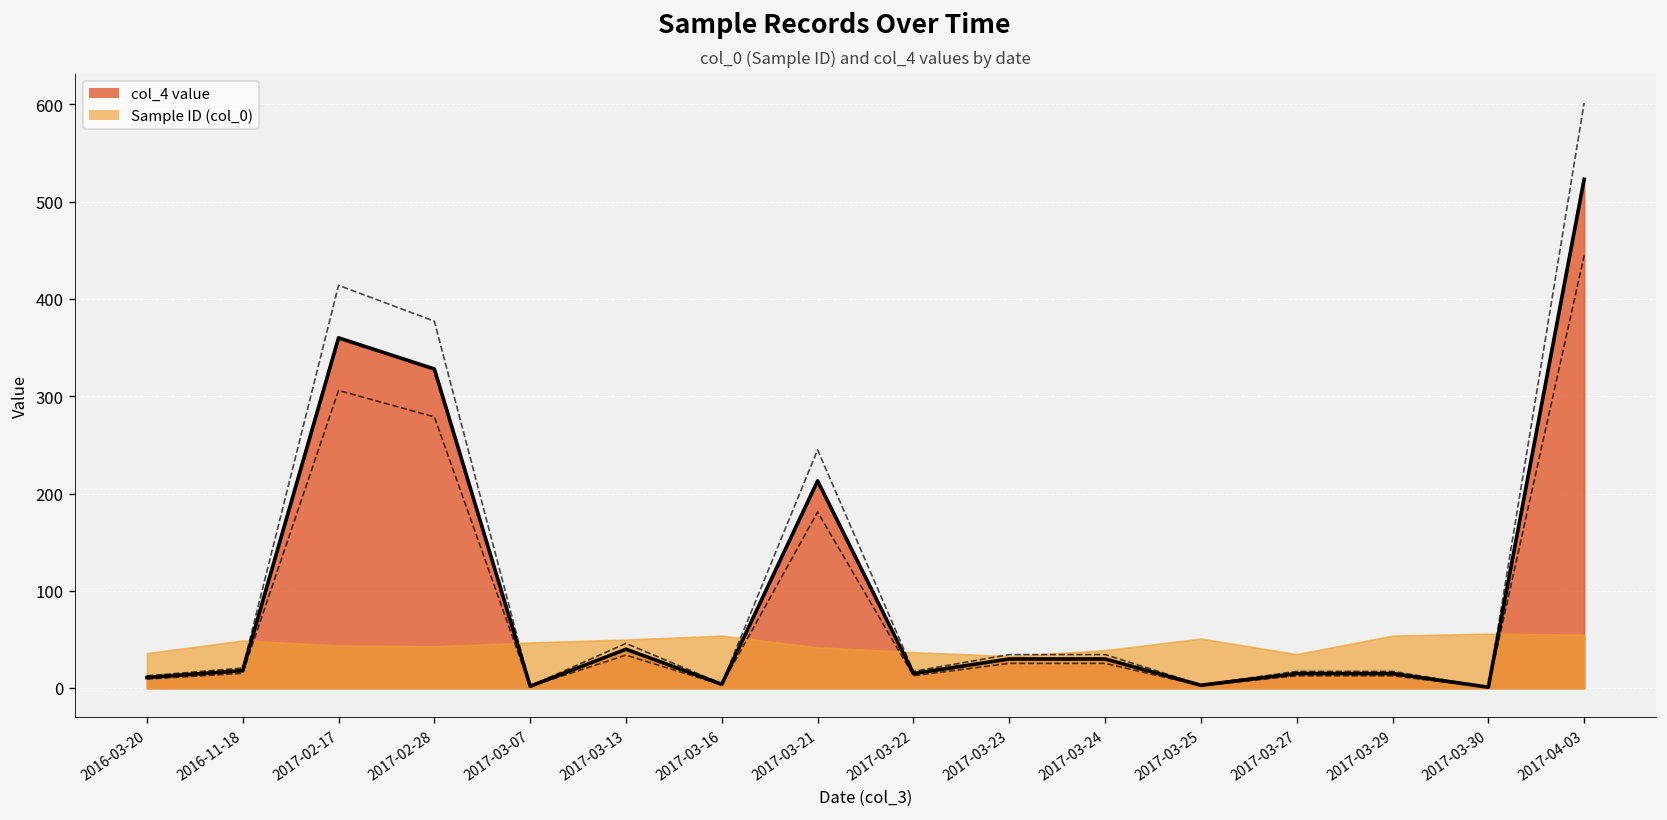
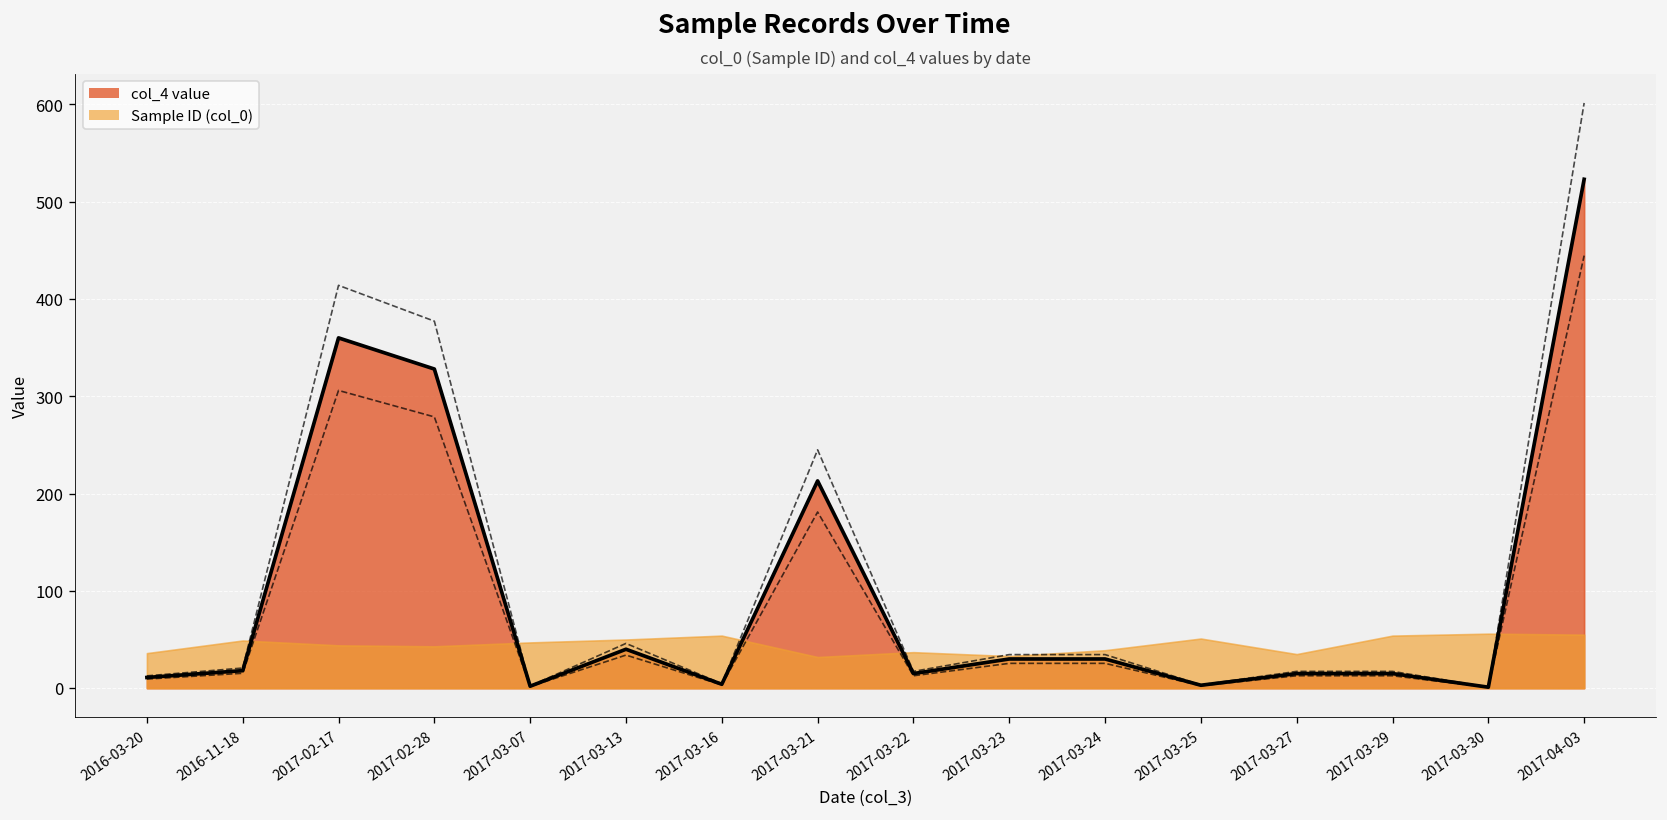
  {
    "col_4 value": {
      "2017-02-17": 360,
      "2017-02-28": 330,
      "2017-03-13": 40,
      "2017-03-21": 210,
      "2017-03-24": 30,
      "2017-04-03": 520
    },
    "Sample ID (col_0)": {
      "2016-03-20": 40,
      "2016-11-18": 50,
      "2017-02-17": 40,
      "2017-02-28": 40,
      "2017-03-07": 50,
      "2017-03-13": 50,
      "2017-03-16": 50,
-     "2017-03-21": 40,
+     "2017-03-21": 30,
      "2017-03-22": 40,
      "2017-03-24": 40,
      "2017-03-25": 50,
      "2017-03-27": 40,
      "2017-03-29": 50,
      "2017-03-30": 60,
      "2017-04-03": 60
    }
  }
